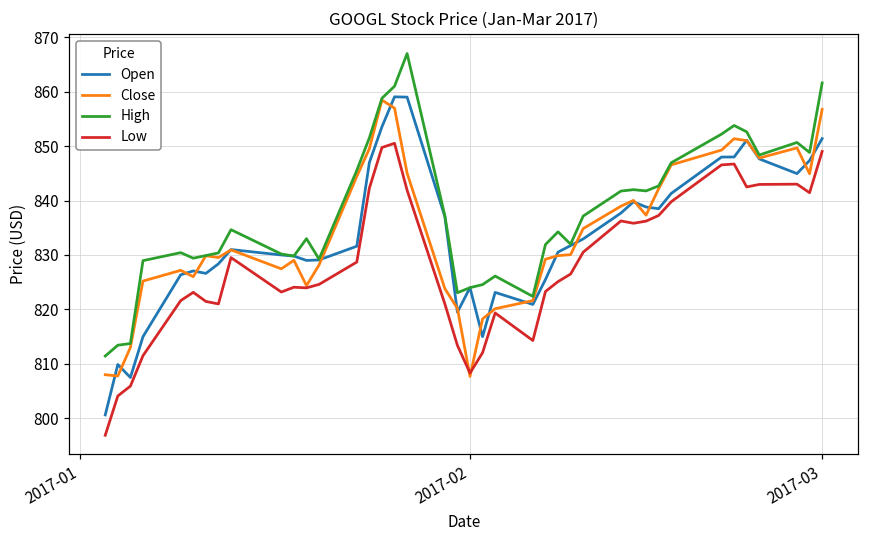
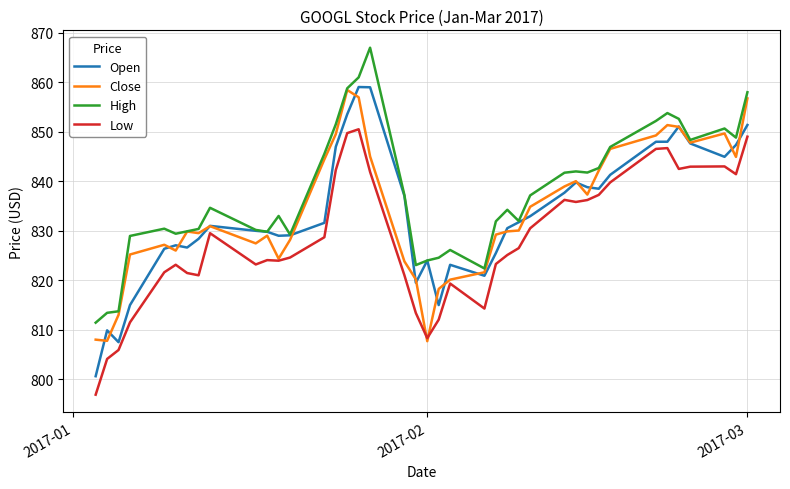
  {
    "Open": {
      "2017-03": 851
    },
    "Close": {
      "2017-02": 808,
      "2017-03": 857
    },
    "High": {
-     "2017-03": 862
+     "2017-03": 858
    },
    "Low": {
      "2017-02": 808,
      "2017-03": 849
    }
  }
